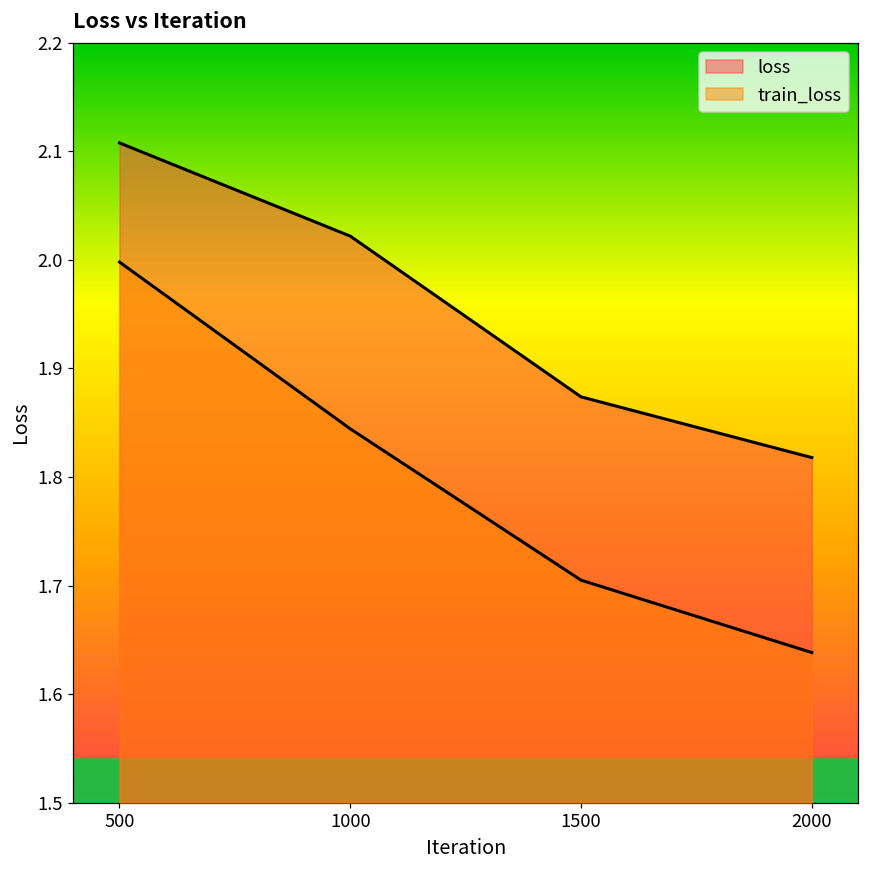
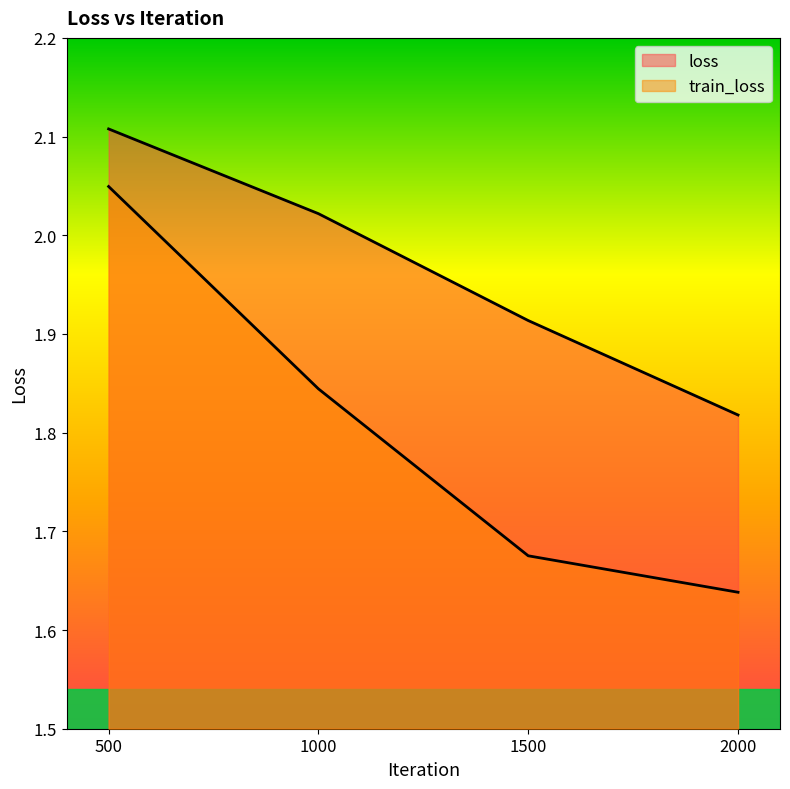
  {
    "loss": {
      "500": 2.11,
      "1000": 2.02,
-     "1500": 1.87,
+     "1500": 1.91,
      "2000": 1.82
    },
    "train_loss": {
-     "500": 2.00,
+     "500": 2.05,
      "1000": 1.84,
-     "1500": 1.70,
+     "1500": 1.68,
      "2000": 1.64
    }
  }
